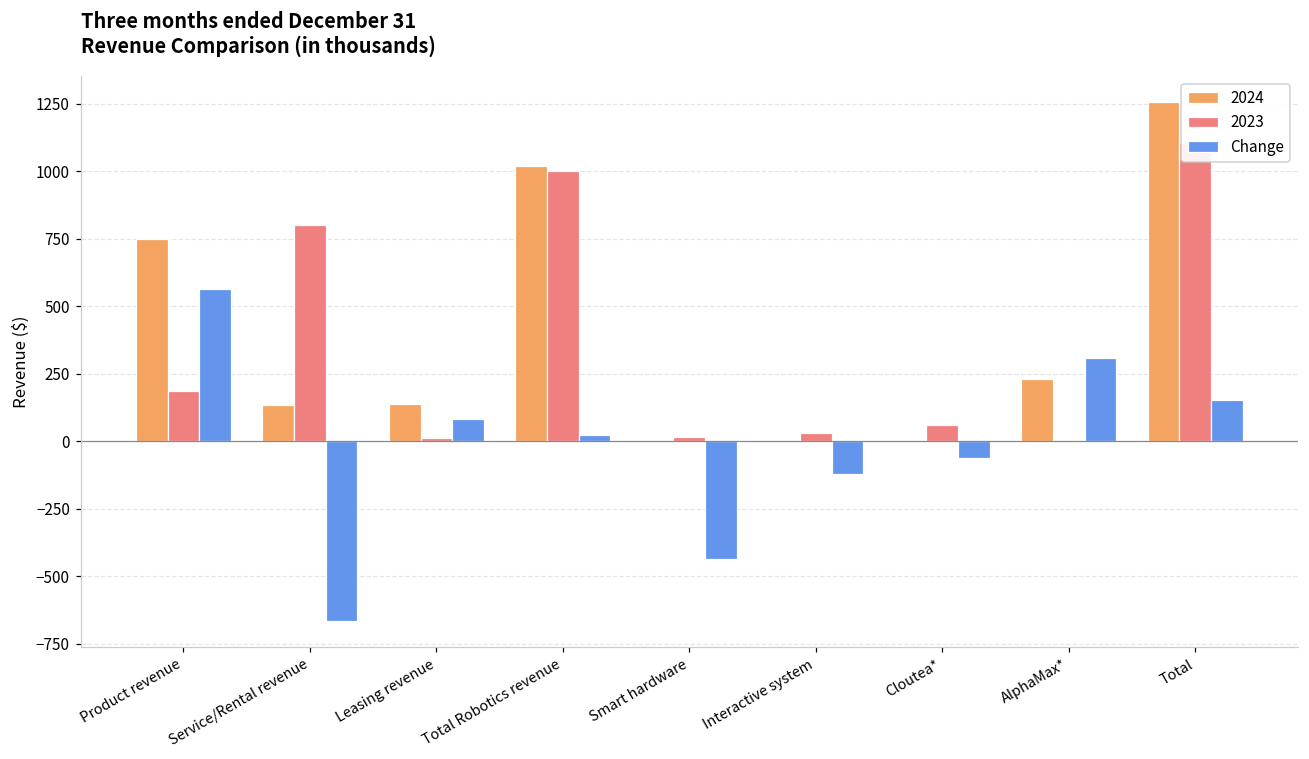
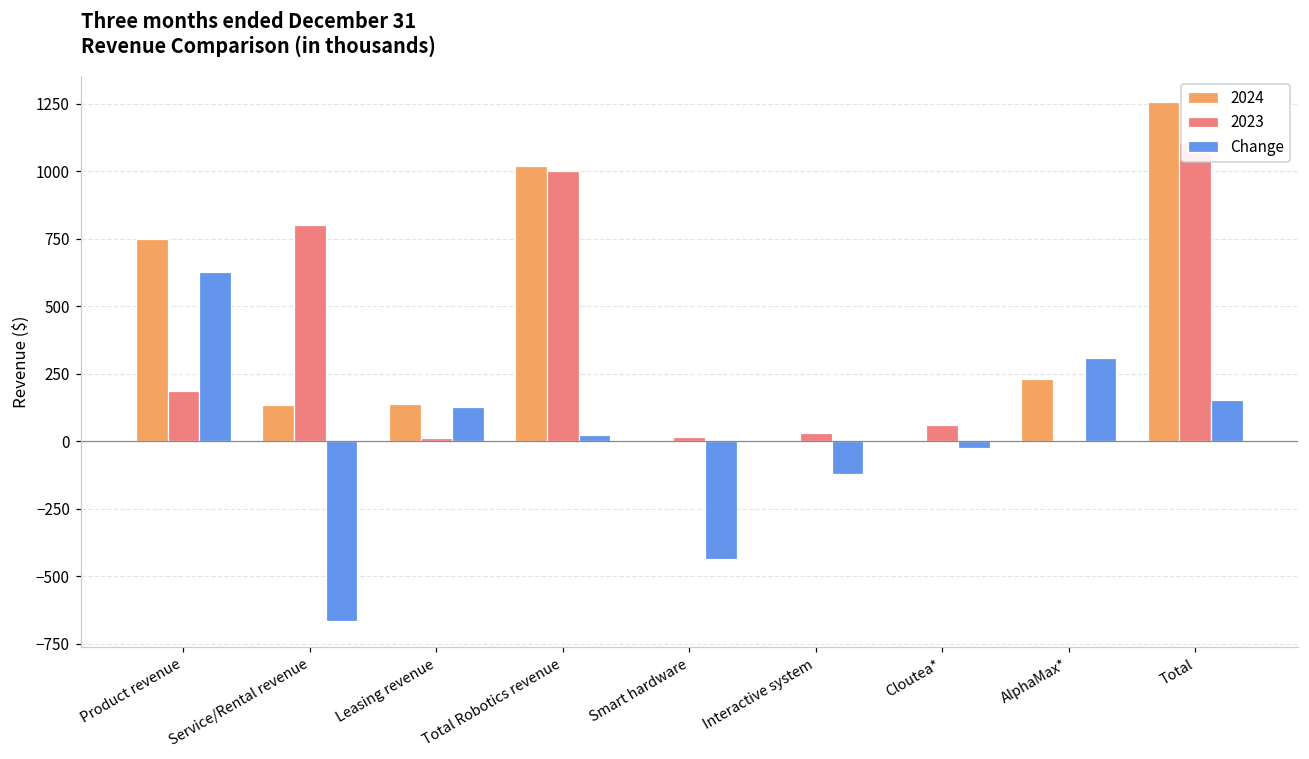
  {
    "Change": {
-     "Product revenue": 560,
+     "Product revenue": 630,
      "Service/Rental revenue": -670,
-     "Leasing revenue": 80,
+     "Leasing revenue": 130,
      "Total Robotics revenue": 20,
      "Smart hardware": -440,
      "Interactive system": -120,
-     "Cloutea*": -60,
+     "Cloutea*": -20,
      "AlphaMax*": 310,
      "Total": 150
    }
  }
